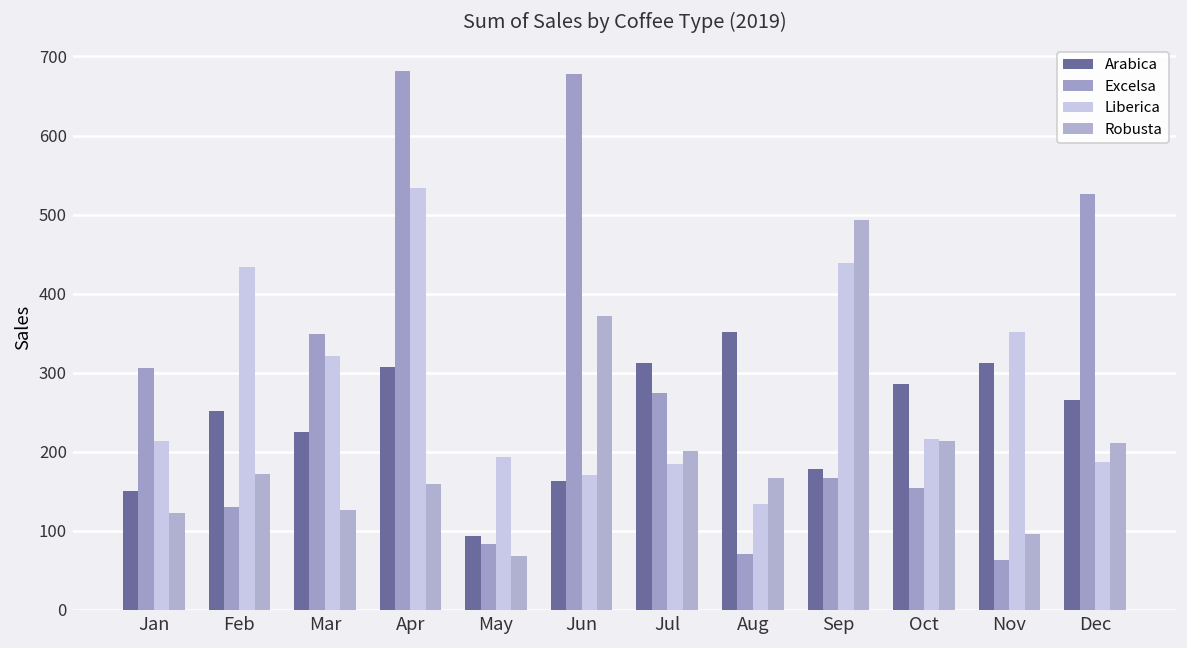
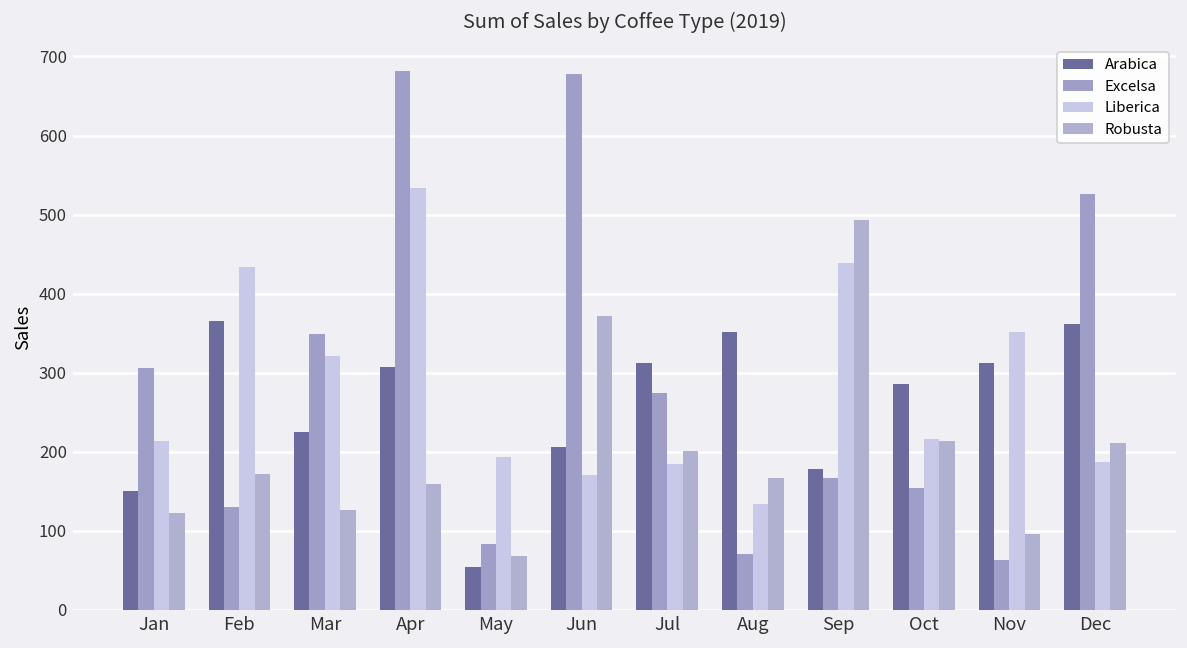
  {
    "Arabica": {
      "Jan": 150,
-     "Feb": 250,
+     "Feb": 370,
      "Mar": 220,
      "Apr": 310,
-     "May": 90,
-     "Jun": 160,
+     "May": 50,
+     "Jun": 210,
      "Jul": 310,
      "Aug": 350,
      "Sep": 180,
      "Oct": 290,
      "Nov": 310,
-     "Dec": 270
+     "Dec": 360
    }
  }
